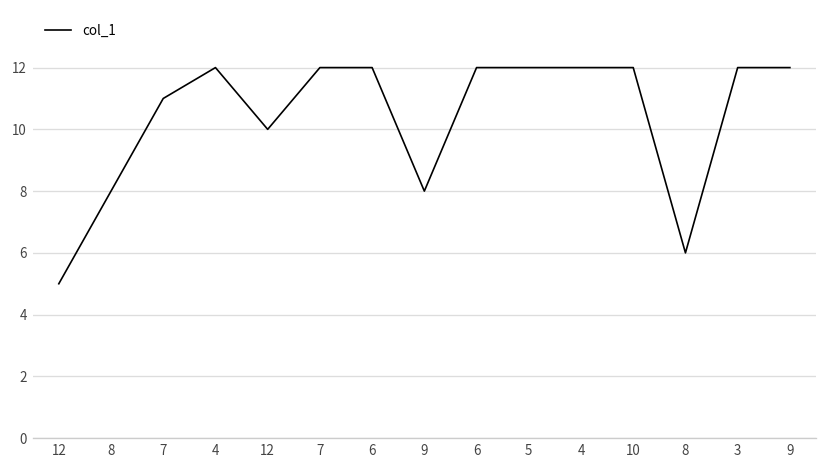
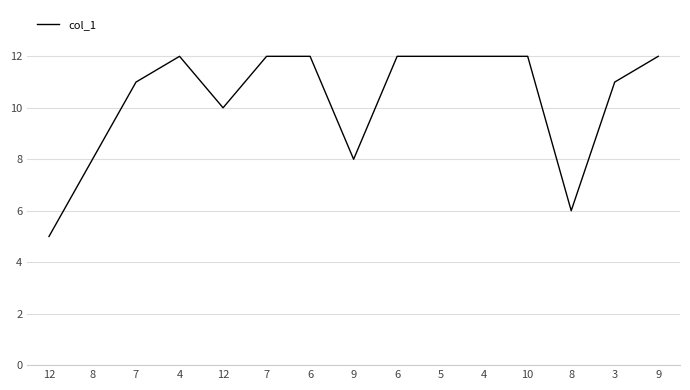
  {
    "5": 12,
    "10": 12,
-   "3": 12
+   "3": 11
  }
